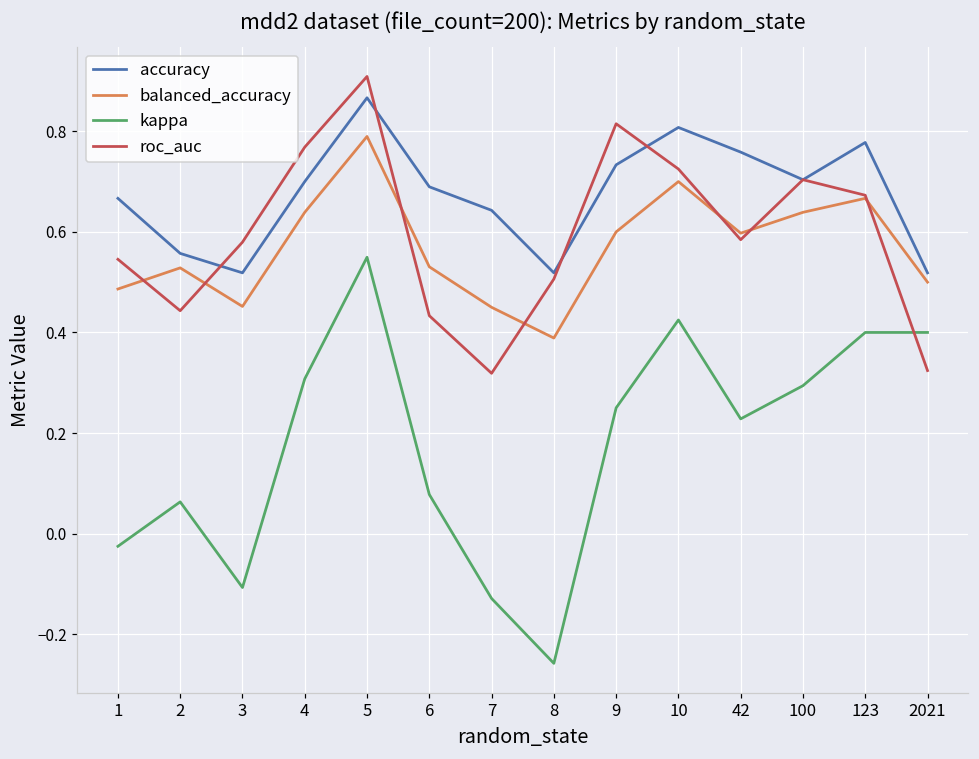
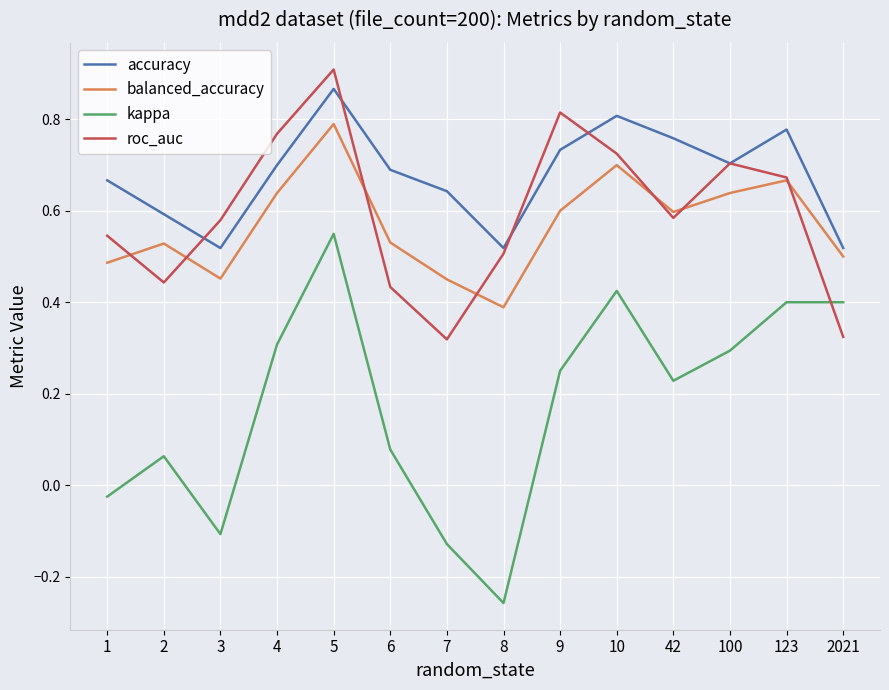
  {
    "accuracy": {
      "1": 0.67,
-     "2": 0.56,
+     "2": 0.59,
      "3": 0.52,
      "4": 0.70,
      "5": 0.87,
      "6": 0.69,
      "7": 0.64,
      "8": 0.52,
      "9": 0.73,
      "10": 0.81,
      "42": 0.76,
      "123": 0.78,
      "2021": 0.52
    },
    "kappa": {
      "1": -0.03,
      "2": 0.06,
      "3": -0.11,
      "4": 0.31,
      "5": 0.55,
      "6": 0.08,
      "7": -0.13,
      "8": -0.26,
      "9": 0.25,
      "10": 0.42,
      "42": 0.23,
      "100": 0.29,
      "123": 0.40,
      "2021": 0.40
    }
  }
